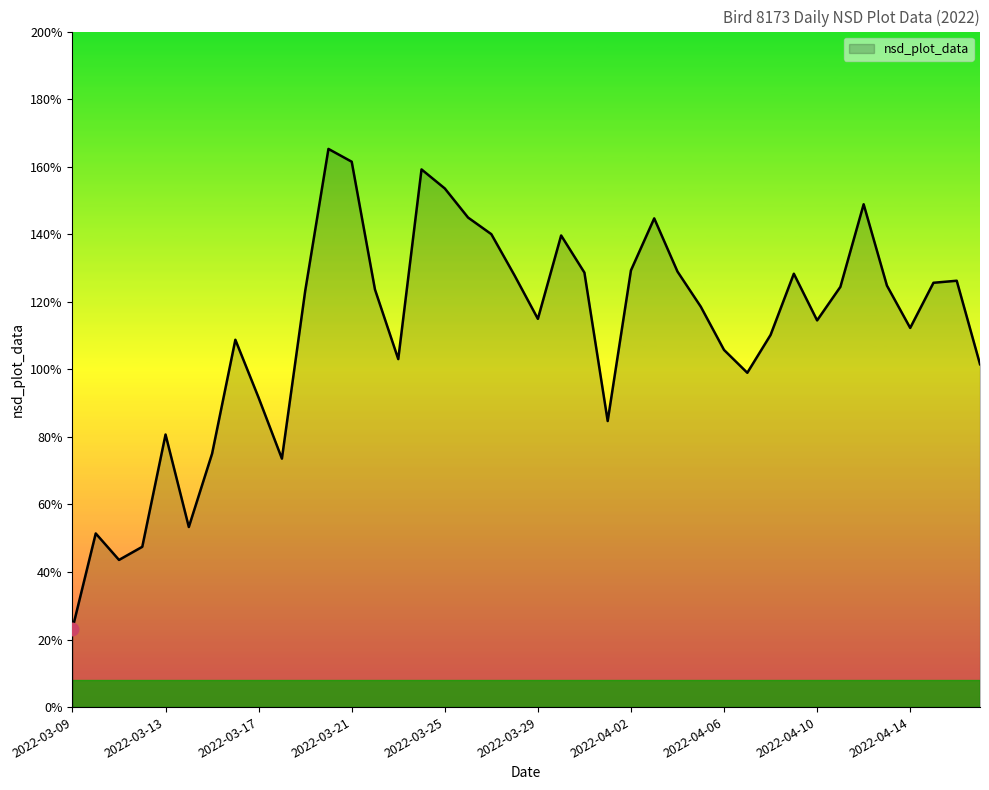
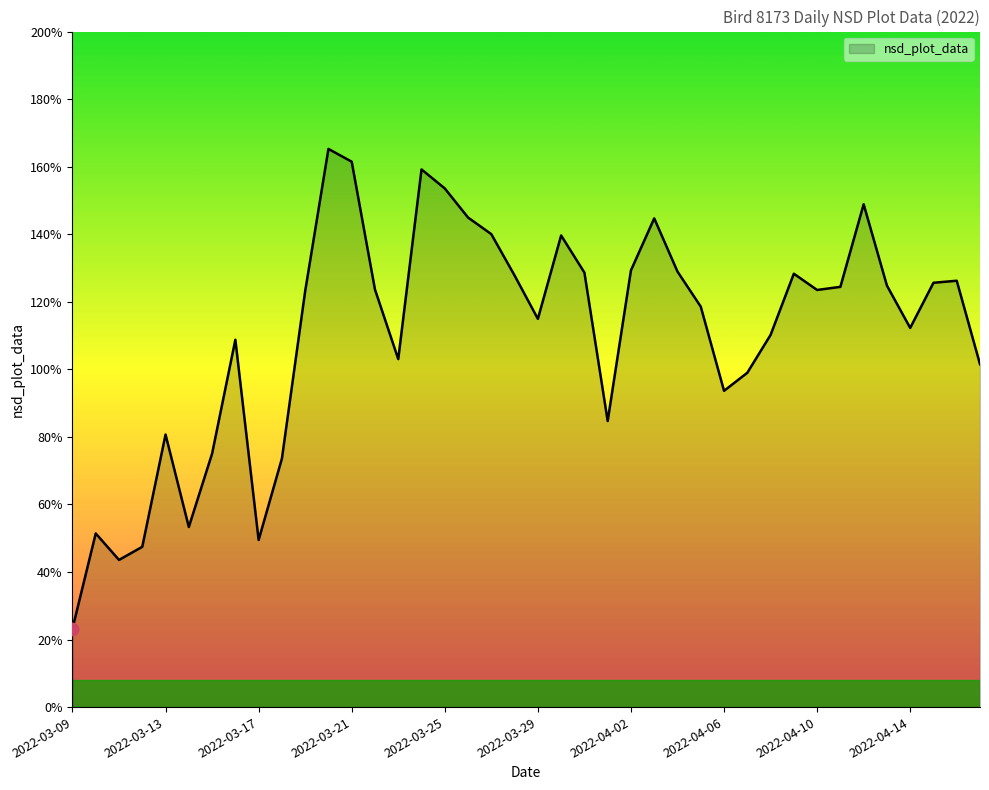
  {
    "nsd_plot_data": {
      "2022-03-13": "81%",
-     "2022-03-17": "92%",
+     "2022-03-17": "49%",
      "2022-03-21": "161%",
      "2022-03-25": "154%",
      "2022-03-29": "115%",
      "2022-04-02": "129%",
-     "2022-04-06": "106%",
-     "2022-04-10": "114%",
+     "2022-04-06": "94%",
+     "2022-04-10": "123%",
      "2022-04-14": "112%"
    }
  }
